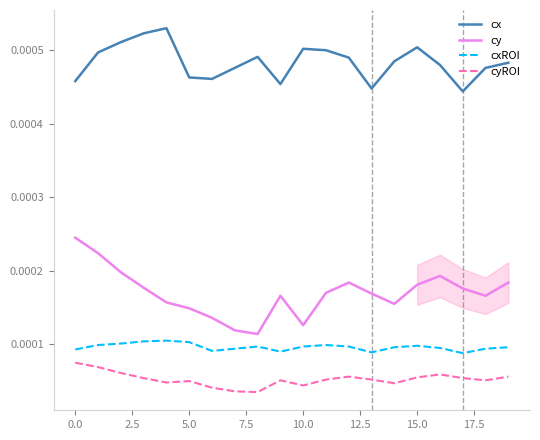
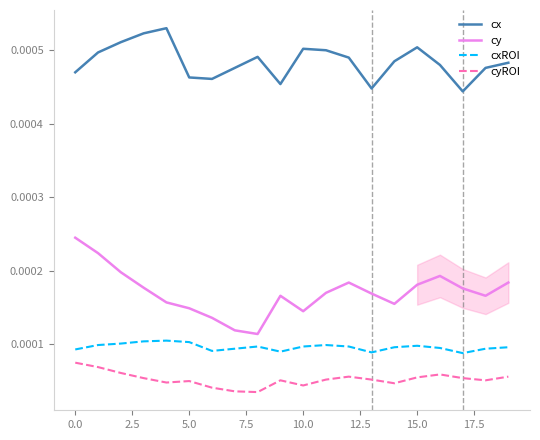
  {
    "cx": {
-     "0.0": 0.00046,
+     "0.0": 0.00047,
      "5.0": 0.00046,
      "10.0": 0.00050,
      "15.0": 0.00050
    },
    "cy": {
      "0.0": 0.00025,
      "5.0": 0.00015,
-     "10.0": 0.00013,
+     "10.0": 0.00015,
      "15.0": 0.00018
    },
    "cxROI": {
      "0.0": 0.00009,
      "5.0": 0.00010,
      "10.0": 0.00010,
      "15.0": 0.00010
    }
  }
